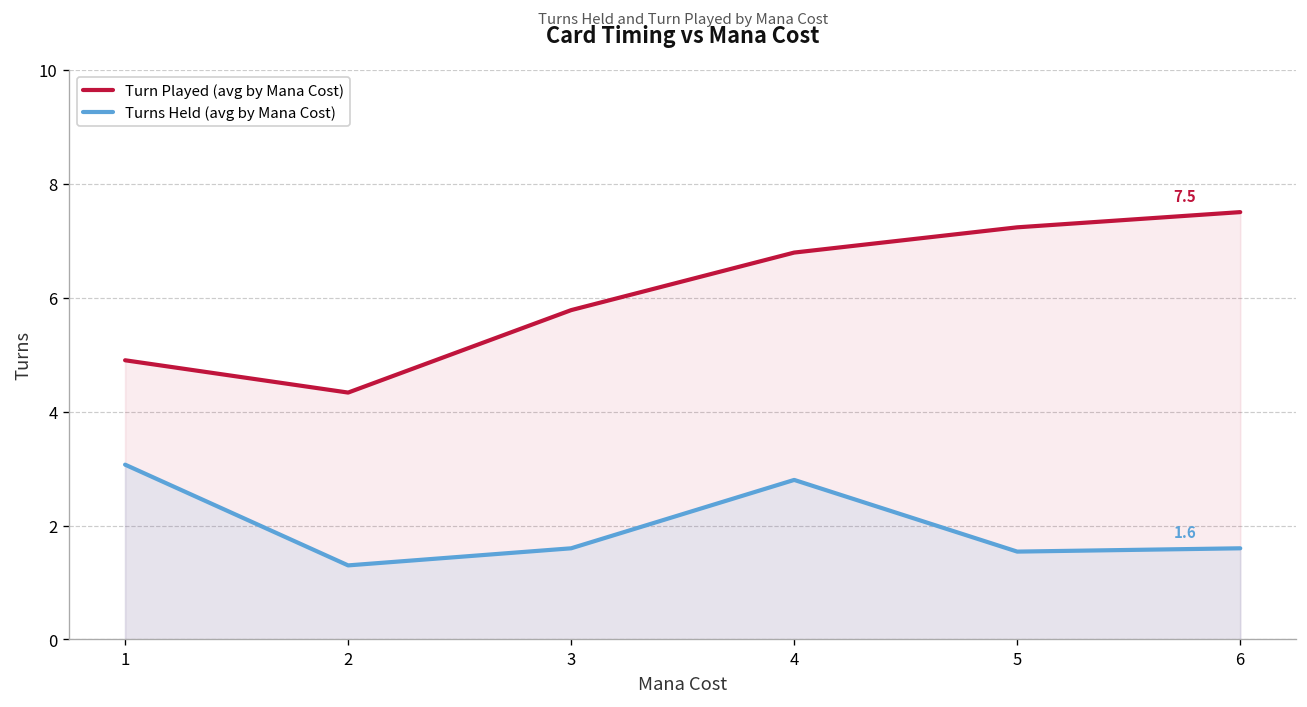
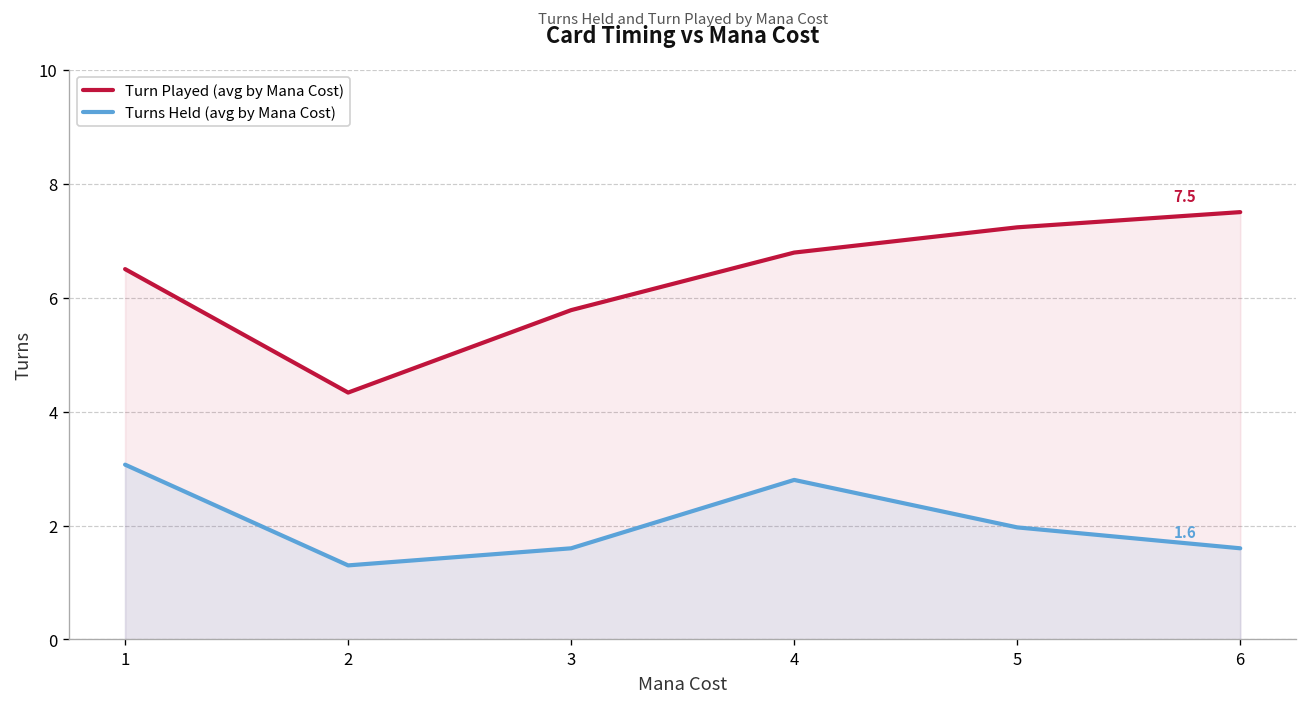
  {
    "Turn Played (avg by Mana Cost)": {
-     "1": 4.9,
+     "1": 6.5,
      "2": 4.3,
      "3": 5.8,
      "4": 6.8,
      "5": 7.2,
      "6": 7.5
    },
    "Turns Held (avg by Mana Cost)": {
      "1": 3.1,
      "2": 1.3,
      "3": 1.6,
      "4": 2.8,
-     "5": 1.5,
+     "5": 2.0,
      "6": 1.6
    }
  }
